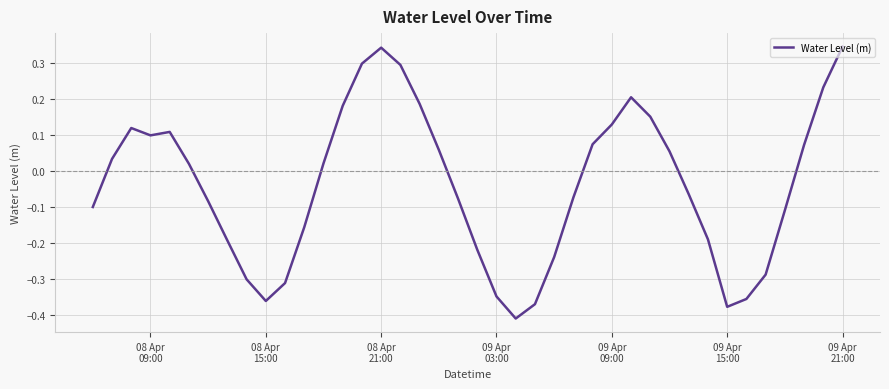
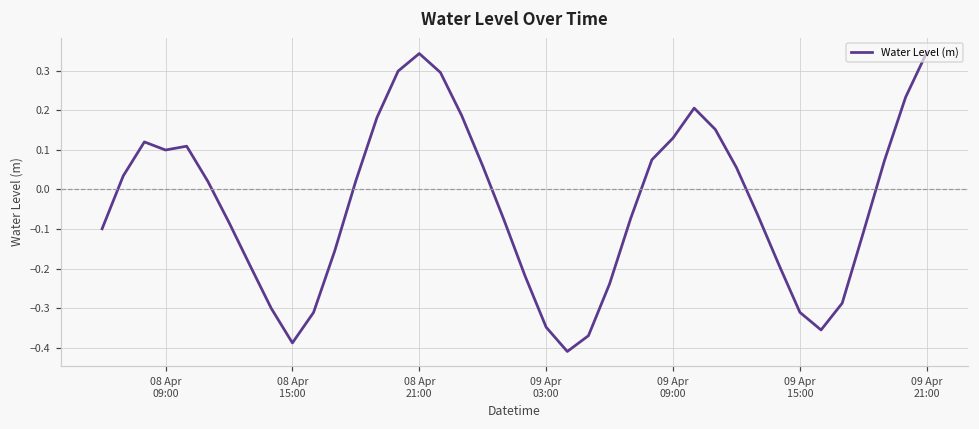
  {
    "08 Apr 09:00": 0.10,
-   "08 Apr 15:00": -0.36,
+   "08 Apr 15:00": -0.39,
    "08 Apr 21:00": 0.34,
    "09 Apr 03:00": -0.35,
    "09 Apr 09:00": 0.13,
-   "09 Apr 15:00": -0.38
+   "09 Apr 15:00": -0.31
  }
